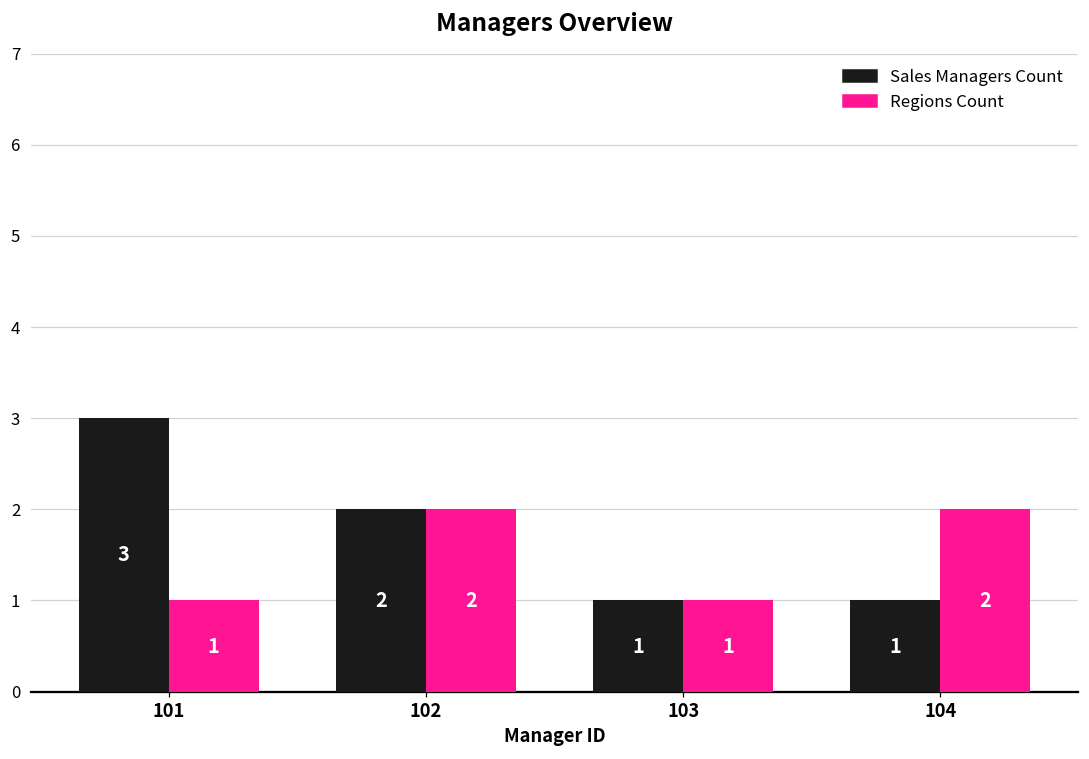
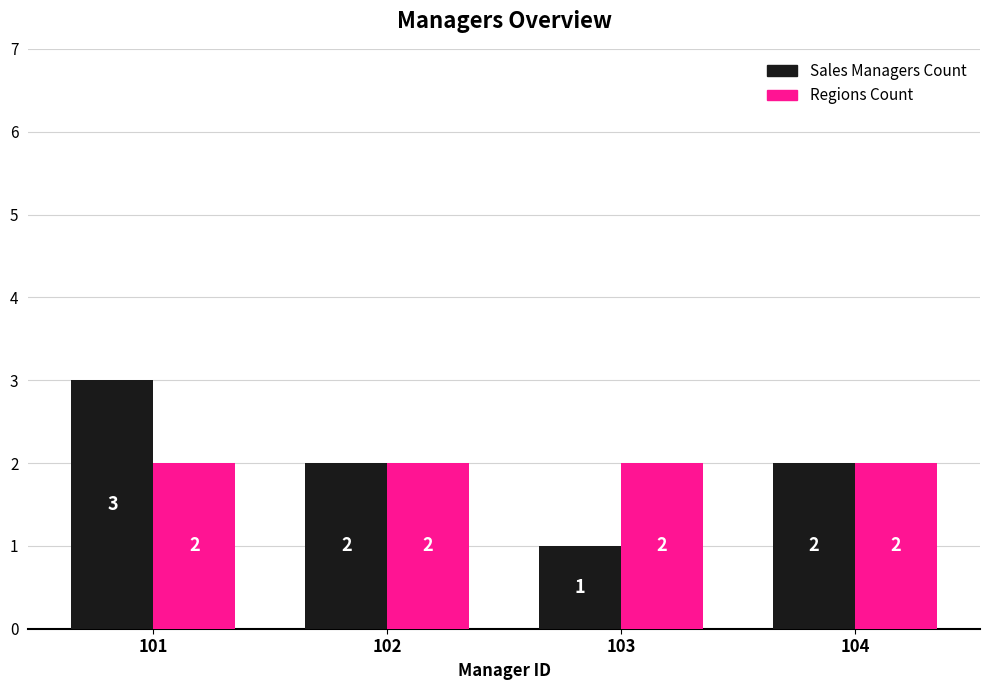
  {
    "Sales Managers Count": {
      "101": 3,
      "102": 2,
      "103": 1,
-     "104": 1
+     "104": 2
    },
    "Regions Count": {
-     "101": 1,
+     "101": 2,
      "102": 2,
-     "103": 1,
+     "103": 2,
      "104": 2
    }
  }
